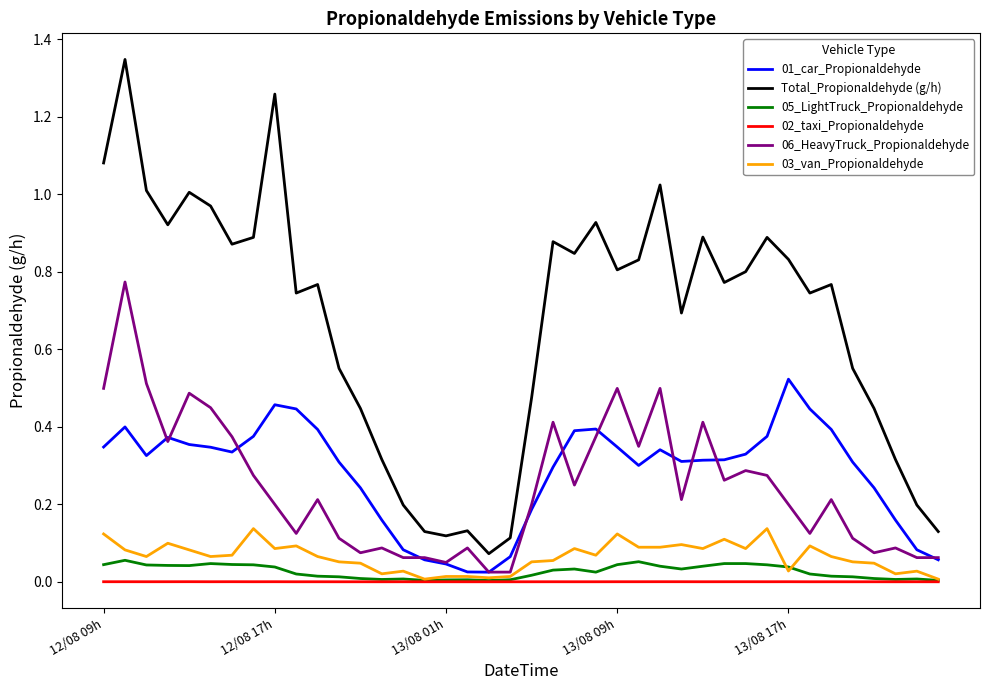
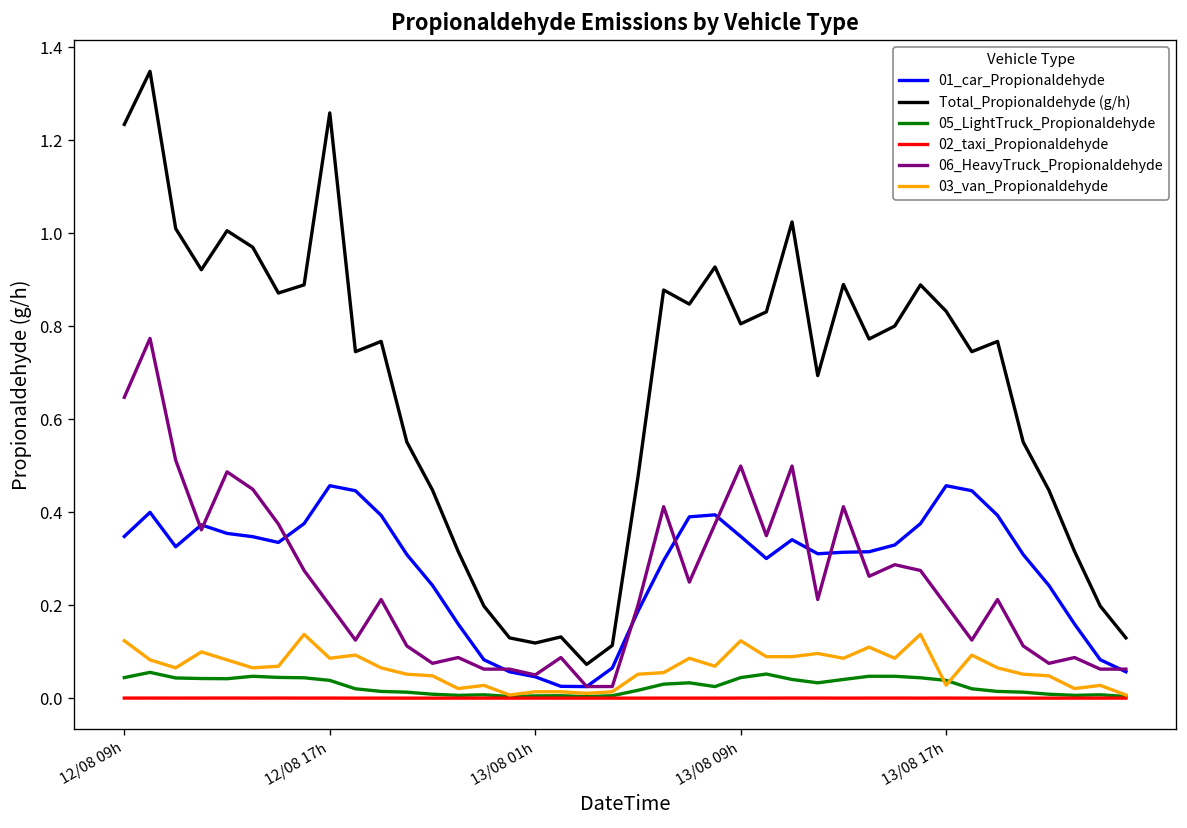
  {
    "01_car_Propionaldehyde": {
      "12/08 09h": 0.35,
      "12/08 17h": 0.46,
      "13/08 09h": 0.35,
-     "13/08 17h": 0.52
+     "13/08 17h": 0.46
    },
    "Total_Propionaldehyde (g/h)": {
-     "12/08 09h": 1.08,
+     "12/08 09h": 1.23,
      "12/08 17h": 1.26,
      "13/08 01h": 0.12,
      "13/08 09h": 0.80,
      "13/08 17h": 0.83
    },
    "05_LightTruck_Propionaldehyde": {
      "12/08 09h": 0.04,
      "12/08 17h": 0.04,
      "13/08 09h": 0.04,
      "13/08 17h": 0.04
    },
    "02_taxi_Propionaldehyde": {
      "12/08 09h": 0.00,
      "12/08 17h": 0.00,
      "13/08 09h": 0.00,
      "13/08 17h": 0.00
    },
    "06_HeavyTruck_Propionaldehyde": {
-     "12/08 09h": 0.50,
+     "12/08 09h": 0.65,
      "12/08 17h": 0.20,
      "13/08 09h": 0.50,
      "13/08 17h": 0.20
    },
    "03_van_Propionaldehyde": {
      "12/08 09h": 0.12,
      "12/08 17h": 0.09,
      "13/08 01h": 0.01,
      "13/08 09h": 0.12,
      "13/08 17h": 0.03
    }
  }
